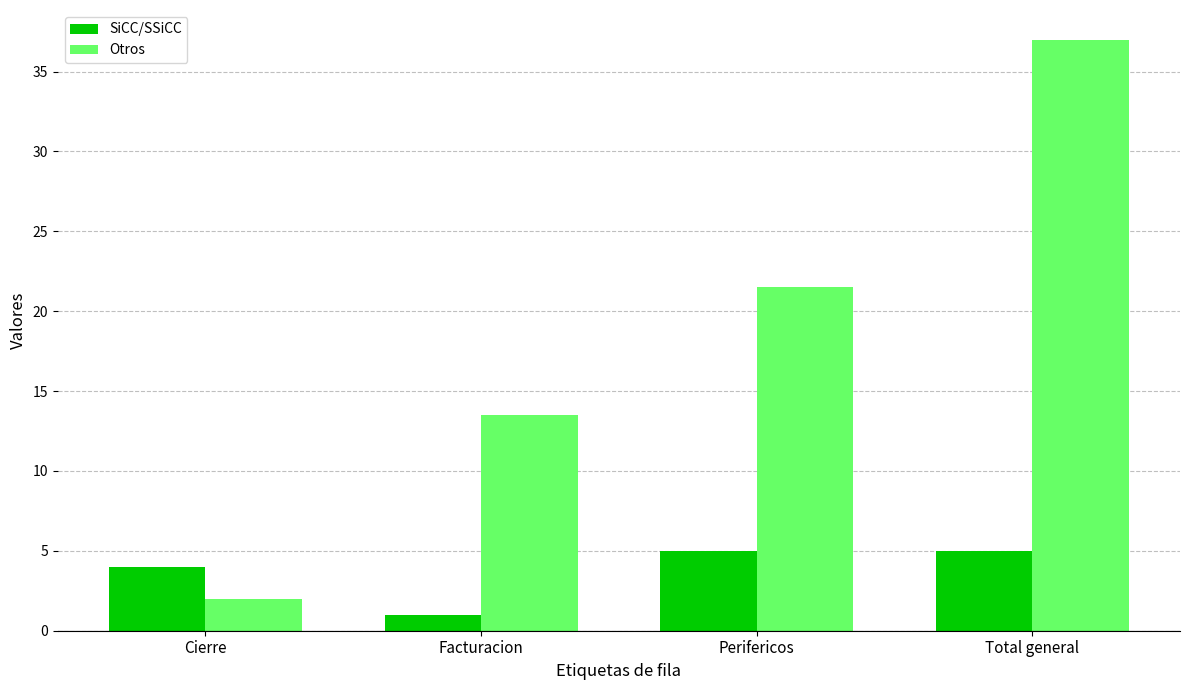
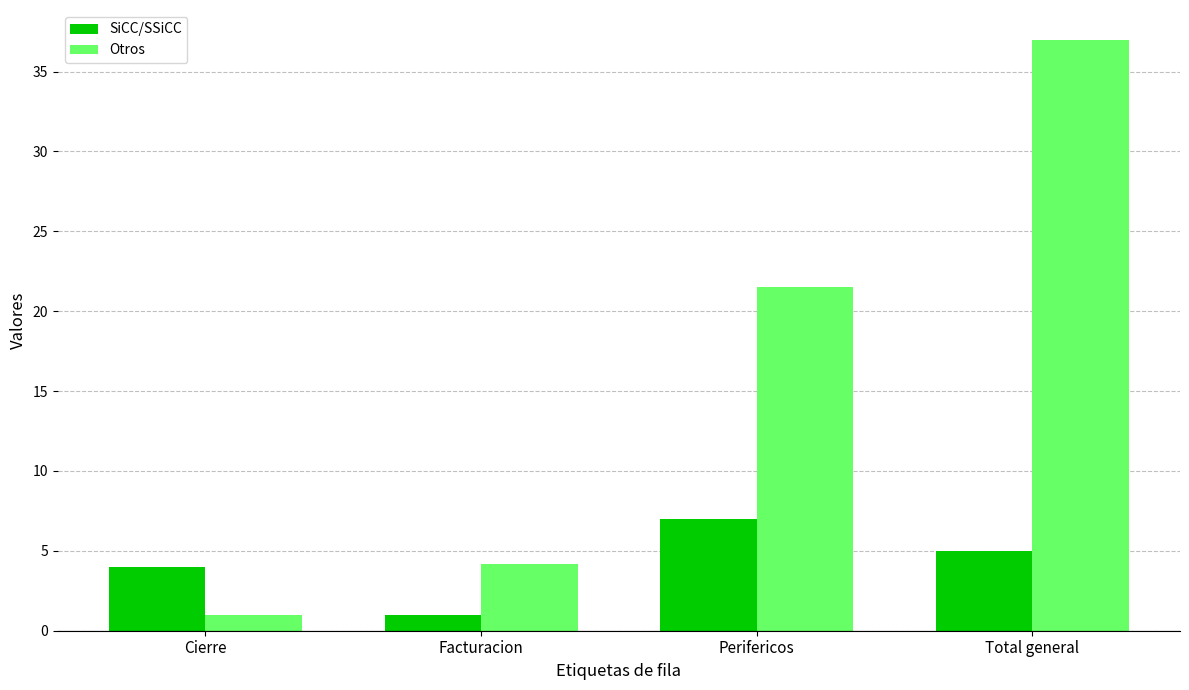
  {
    "SiCC/SSiCC": {
      "Cierre": 4,
      "Facturacion": 1,
-     "Perifericos": 5,
+     "Perifericos": 7,
      "Total general": 5
    },
    "Otros": {
-     "Cierre": 2,
-     "Facturacion": 13.5,
+     "Cierre": 1,
+     "Facturacion": 4.2,
      "Perifericos": 21.5,
      "Total general": 37.0
    }
  }
